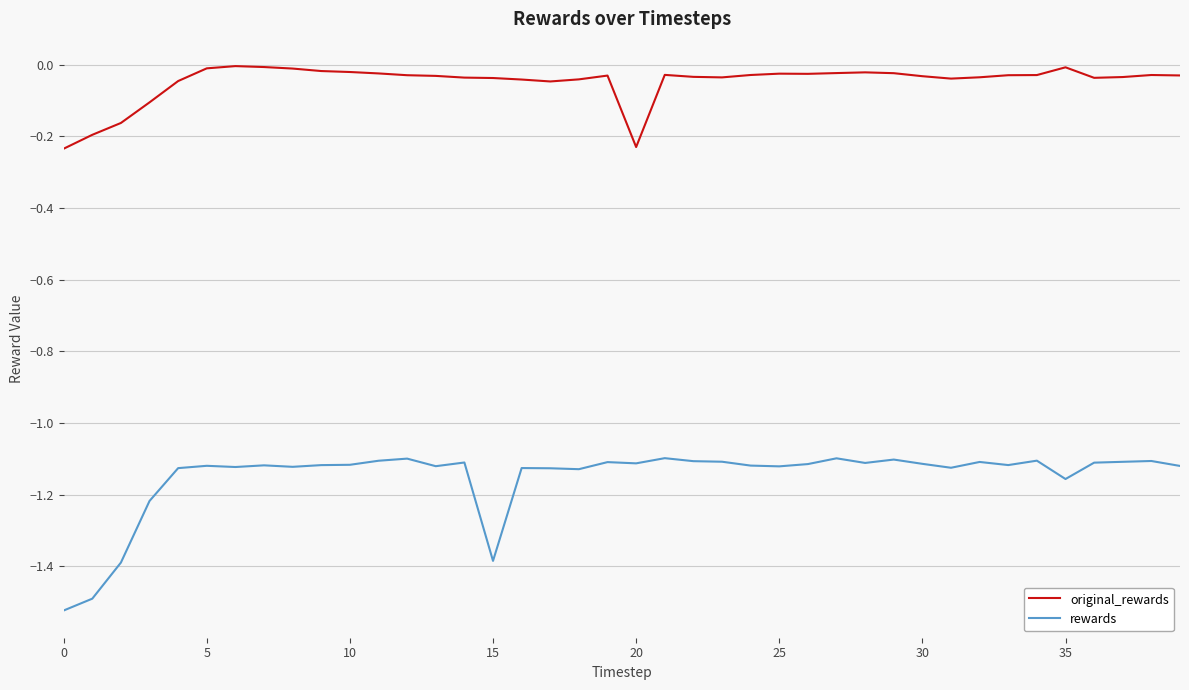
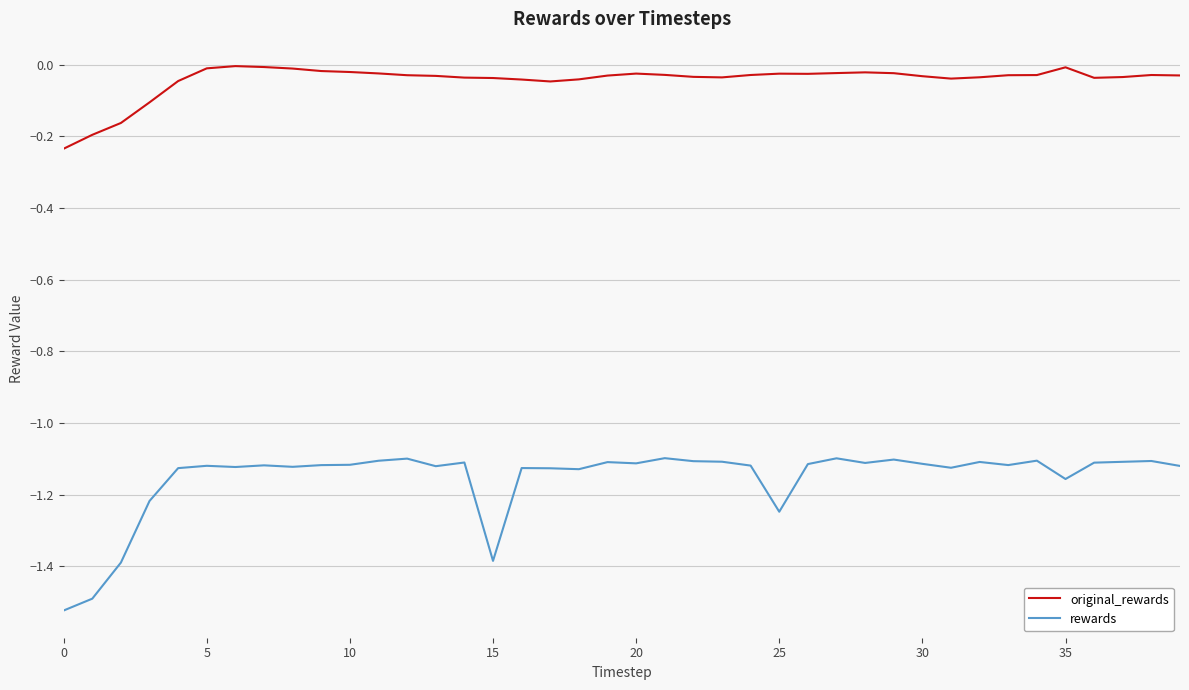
  {
    "original_rewards": {
      "0": -0.23,
      "5": -0.01,
      "10": -0.02,
      "15": -0.04,
-     "20": -0.23,
+     "20": -0.03,
      "25": -0.03,
      "30": -0.03,
      "35": -0.01
    },
    "rewards": {
      "0": -1.52,
      "5": -1.12,
      "10": -1.12,
      "15": -1.38,
      "20": -1.11,
-     "25": -1.12,
+     "25": -1.25,
      "30": -1.11,
      "35": -1.16
    }
  }
